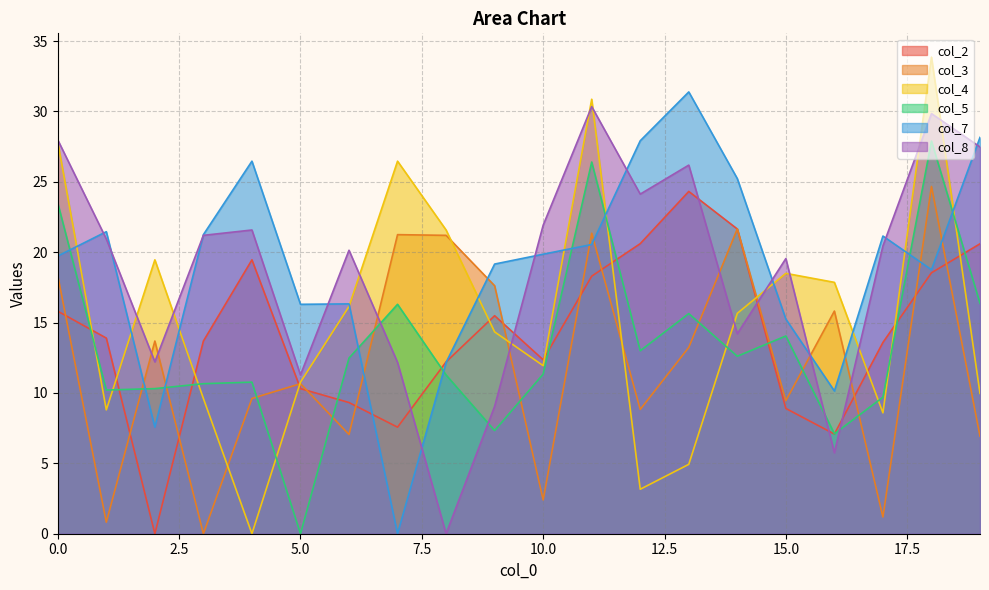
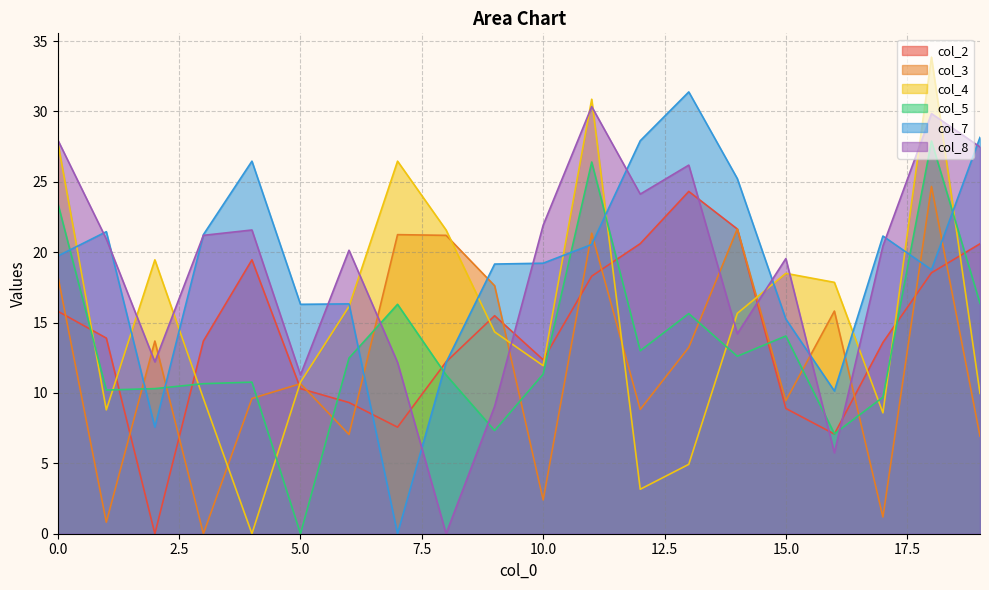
  {
    "col_4": {
      "10.0": 11.9,
      "15.0": 18.5
    },
    "col_5": {
      "0.0": 23.5,
      "5.0": 0.0,
      "10.0": 11.3,
      "15.0": 14.1
    },
    "col_7": {
      "0.0": 19.7,
      "5.0": 16.3,
-     "10.0": 19.9,
+     "10.0": 19.2,
      "15.0": 15.3
    },
    "col_8": {
      "5.0": 11.3,
      "10.0": 21.9,
      "15.0": 19.6
    }
  }
